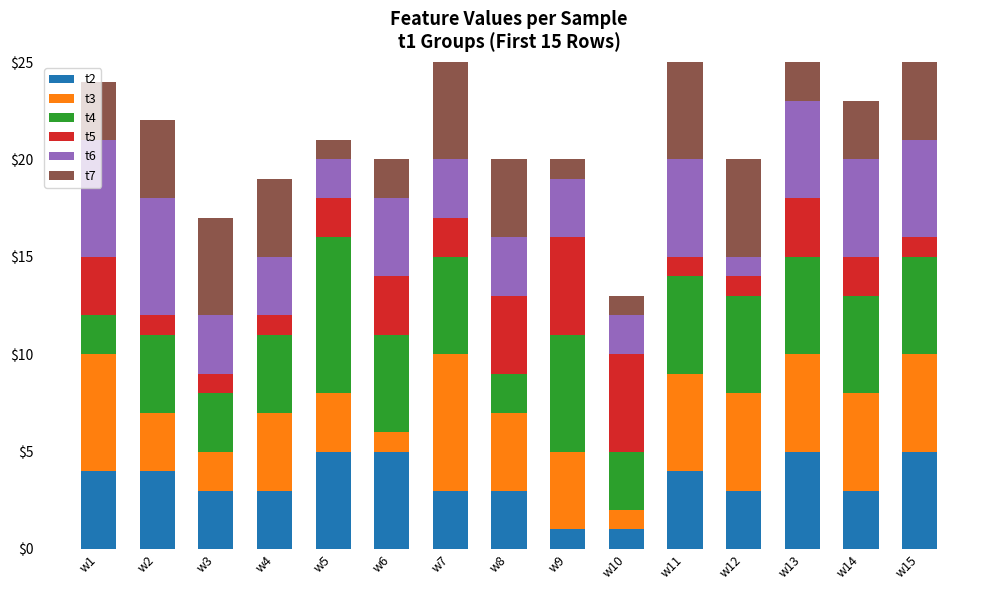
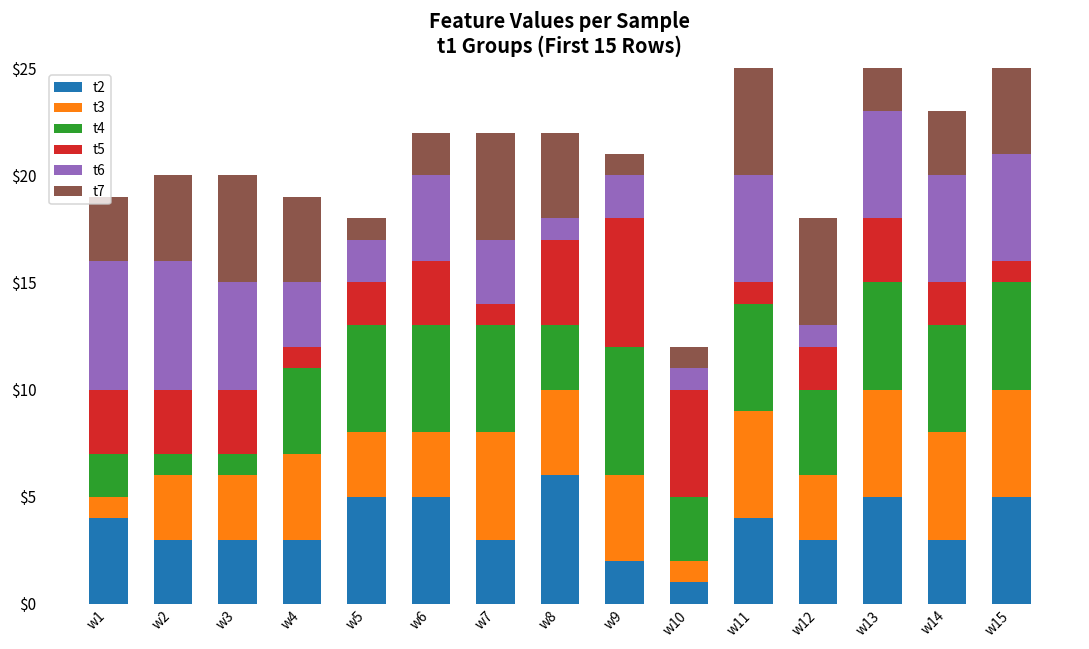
  {
    "t2": {
      "w1": "$4",
-     "w2": "$4",
+     "w2": "$3",
      "w3": "$3",
      "w4": "$3",
      "w5": "$5",
      "w6": "$5",
      "w7": "$3",
-     "w8": "$3",
-     "w9": "$1",
+     "w8": "$6",
+     "w9": "$2",
      "w10": "$1",
      "w11": "$4",
      "w12": "$3",
      "w13": "$5",
      "w14": "$3",
      "w15": "$5"
    },
    "t3": {
-     "w1": "$6",
+     "w1": "$1",
      "w2": "$3",
-     "w3": "$2",
+     "w3": "$3",
      "w4": "$4",
      "w5": "$3",
-     "w6": "$1",
-     "w7": "$7",
+     "w6": "$3",
+     "w7": "$5",
      "w8": "$4",
      "w9": "$4",
      "w10": "$1",
      "w11": "$5",
-     "w12": "$5",
+     "w12": "$3",
      "w13": "$5",
      "w14": "$5",
      "w15": "$5"
    },
    "t4": {
      "w1": "$2",
-     "w2": "$4",
-     "w3": "$3",
+     "w2": "$1",
+     "w3": "$1",
      "w4": "$4",
-     "w5": "$8",
+     "w5": "$5",
      "w6": "$5",
      "w7": "$5",
-     "w8": "$2",
+     "w8": "$3",
      "w9": "$6",
      "w10": "$3",
      "w11": "$5",
-     "w12": "$5",
+     "w12": "$4",
      "w13": "$5",
      "w14": "$5",
      "w15": "$5"
    },
    "t5": {
      "w1": "$3",
-     "w2": "$1",
-     "w3": "$1",
+     "w2": "$3",
+     "w3": "$3",
      "w4": "$1",
      "w5": "$2",
      "w6": "$3",
-     "w7": "$2",
+     "w7": "$1",
      "w8": "$4",
-     "w9": "$5",
+     "w9": "$6",
      "w10": "$5",
      "w11": "$1",
-     "w12": "$1",
+     "w12": "$2",
      "w13": "$3",
      "w14": "$2",
      "w15": "$1"
    },
    "t6": {
      "w2": "$6",
-     "w3": "$3",
+     "w3": "$5",
      "w4": "$3",
      "w5": "$2",
      "w6": "$4",
      "w7": "$3",
-     "w8": "$3",
-     "w9": "$3",
-     "w10": "$2",
+     "w8": "$1",
+     "w9": "$2",
+     "w10": "$1",
      "w11": "$5",
      "w12": "$1",
      "w13": "$5",
      "w14": "$5",
      "w15": "$5"
    },
    "t7": {
      "w2": "$4",
      "w3": "$5",
      "w4": "$4",
      "w5": "$1",
      "w6": "$2",
      "w7": "$5",
      "w8": "$4",
      "w9": "$1",
      "w10": "$1",
      "w11": "$5",
      "w12": "$5",
      "w14": "$3"
    }
  }
